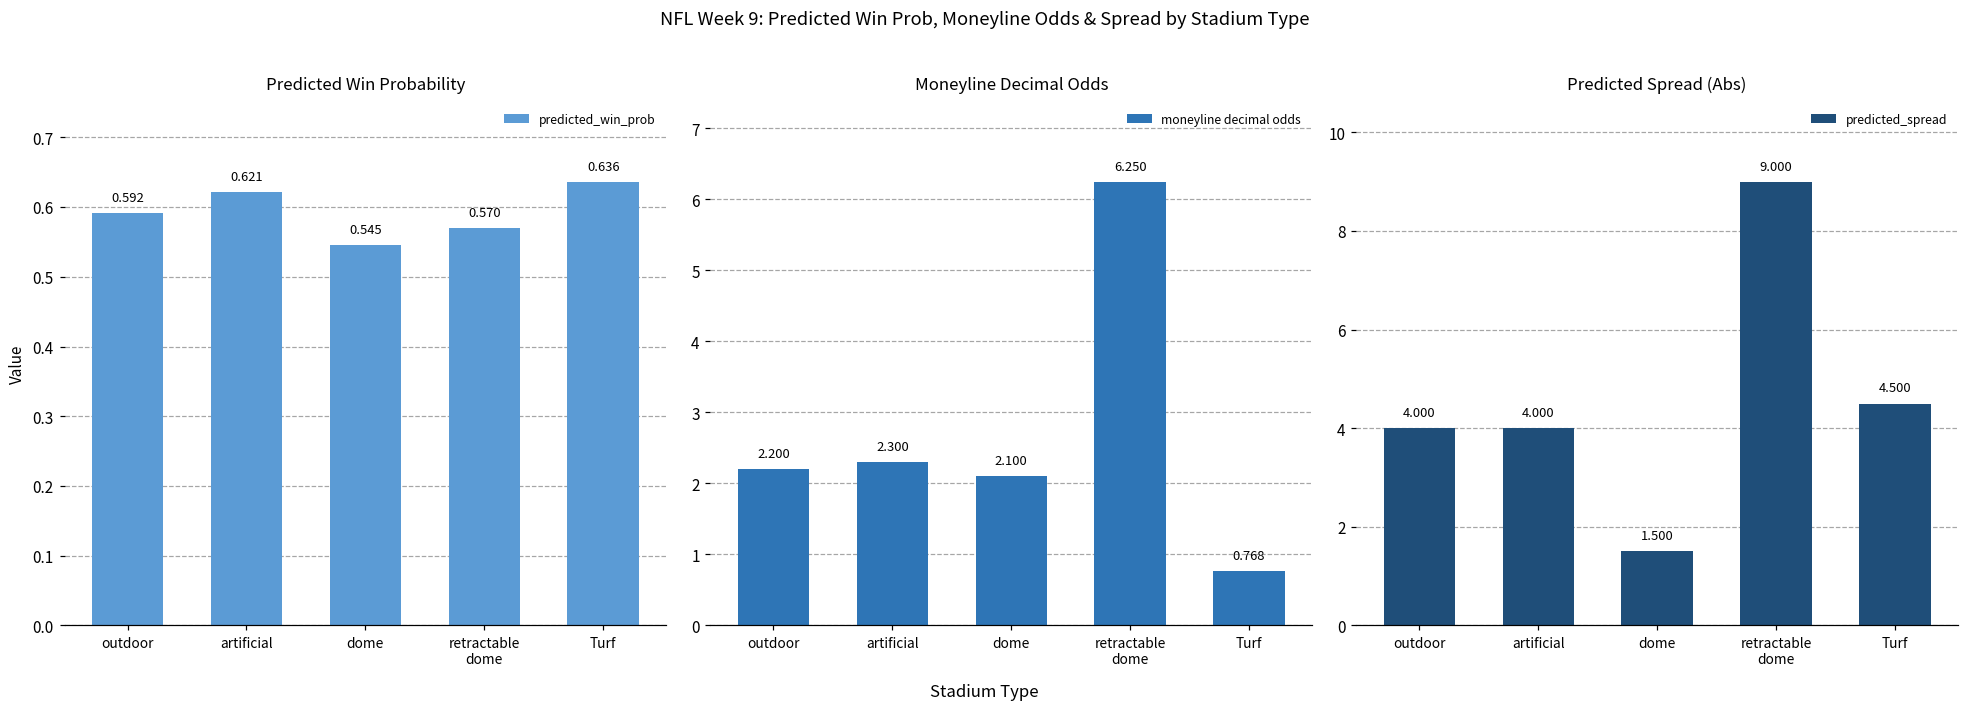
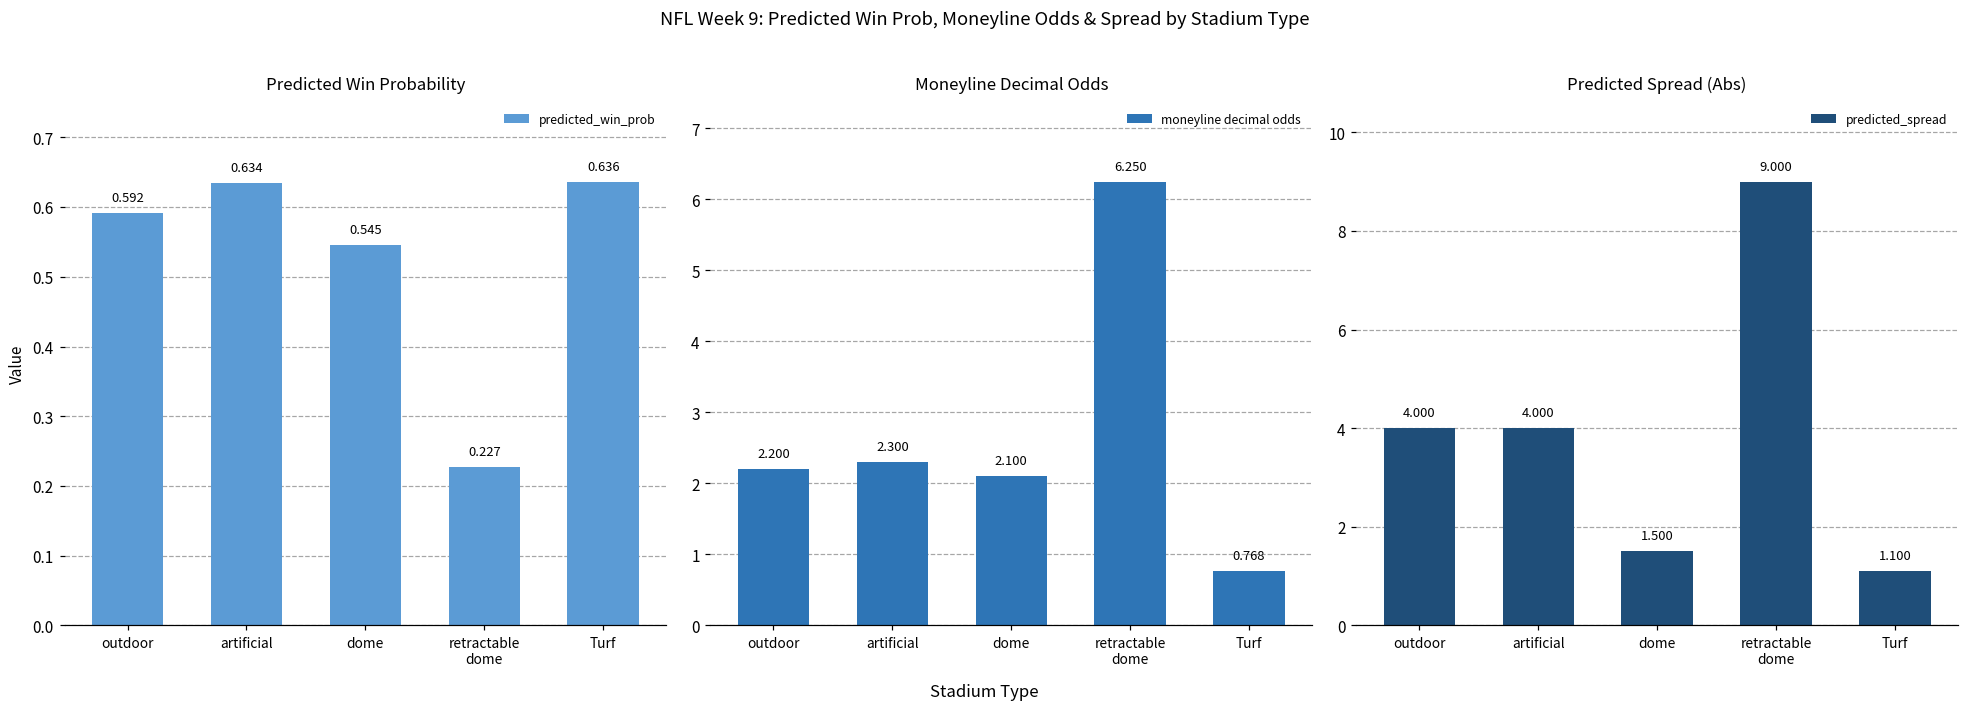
  {
    "Predicted Win Probability": {
      "outdoor": 0.592,
-     "artificial": 0.621,
+     "artificial": 0.634,
      "dome": 0.545,
-     "retractable dome": 0.570,
+     "retractable dome": 0.227,
      "Turf": 0.636
    },
    "Moneyline Decimal Odds": {
      "outdoor": 2.200,
      "artificial": 2.300,
      "dome": 2.100,
      "retractable dome": 6.250,
      "Turf": 0.768
    },
    "Predicted Spread (Abs)": {
      "outdoor": 4.000,
      "artificial": 4.000,
      "dome": 1.500,
      "retractable dome": 9.000,
-     "Turf": 4.500
+     "Turf": 1.100
    }
  }
